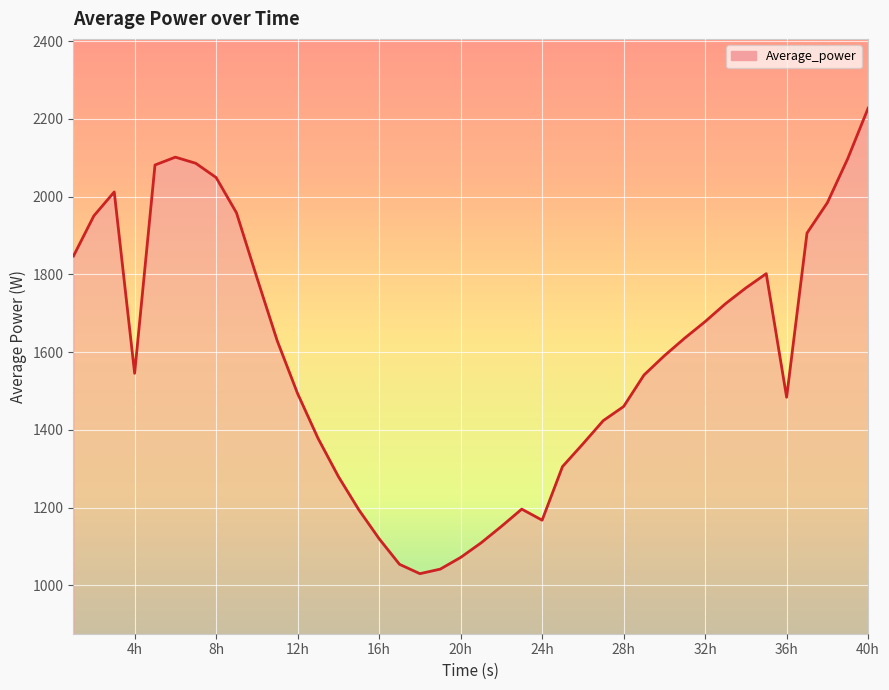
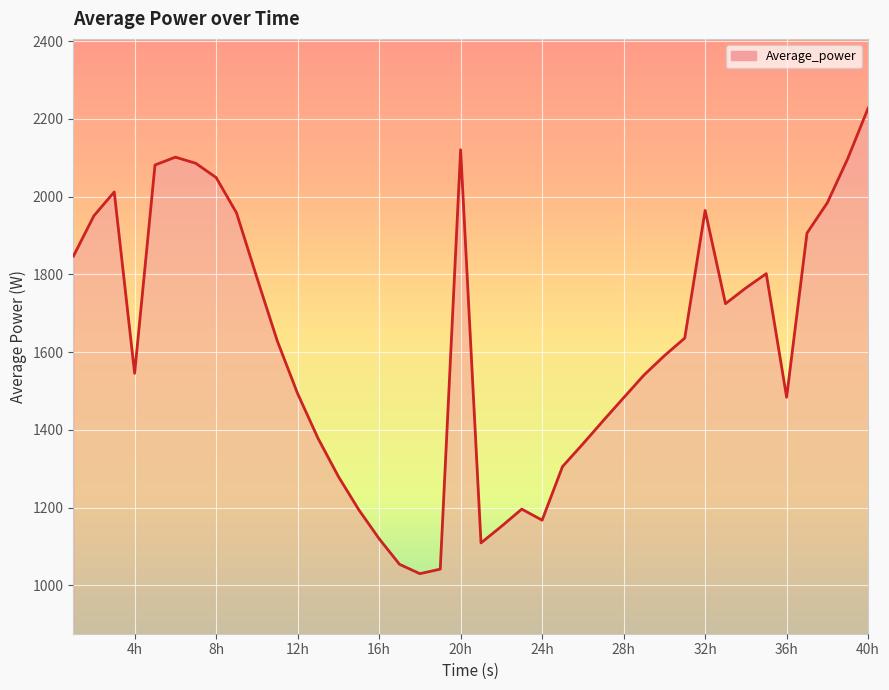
  {
    "4h": 1550,
    "8h": 2050,
    "12h": 1490,
    "16h": 1120,
-   "20h": 1070,
+   "20h": 2120,
    "24h": 1170,
-   "28h": 1460,
-   "32h": 1680,
+   "28h": 1480,
+   "32h": 1960,
    "36h": 1480,
    "40h": 2230
  }
